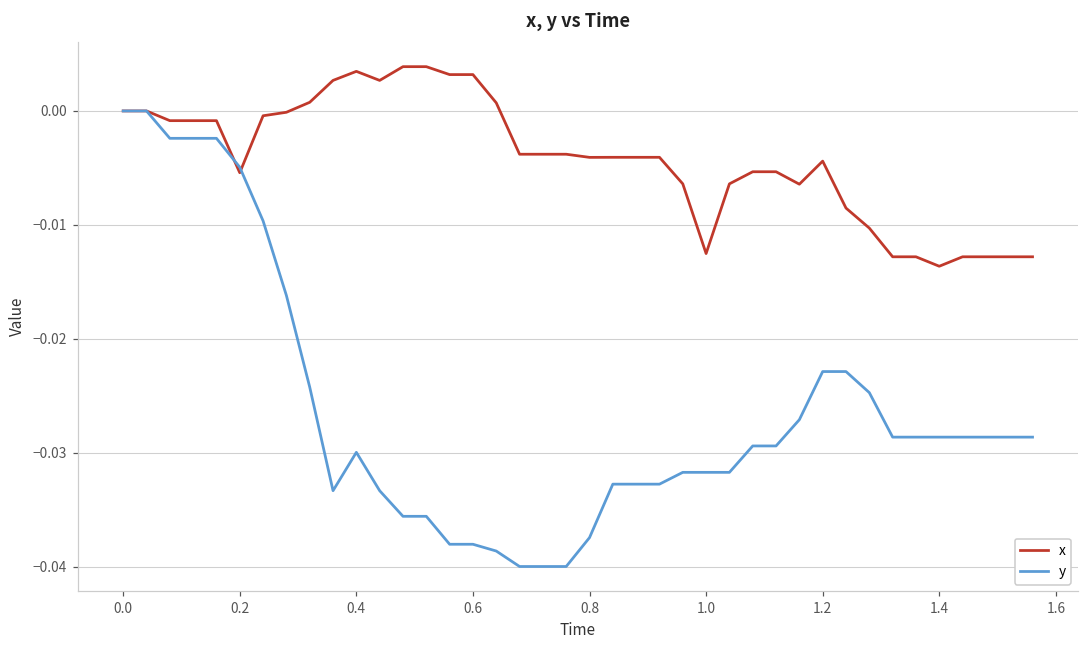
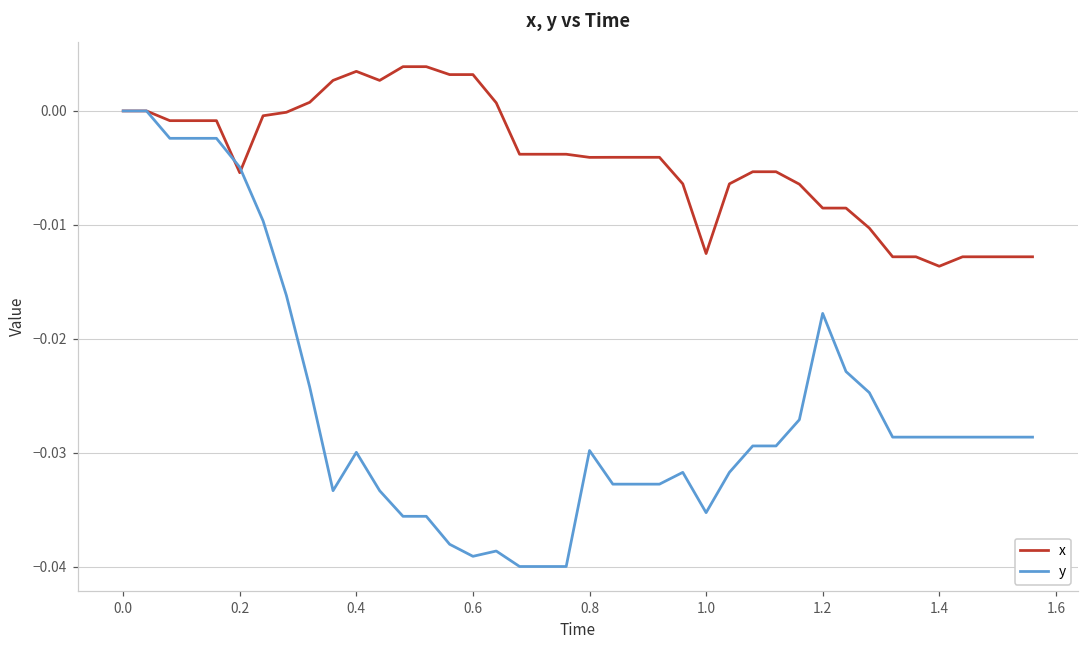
  {
    "x": {
      "0.2": -0.0054,
      "0.4": 0.0035,
      "0.6": 0.0032,
      "0.8": -0.0041,
      "1.0": -0.0125,
-     "1.2": -0.0044,
+     "1.2": -0.0085,
      "1.4": -0.0136
    },
    "y": {
      "0.2": -0.0049,
      "0.4": -0.0300,
-     "0.6": -0.0380,
-     "0.8": -0.0375,
-     "1.0": -0.0317,
-     "1.2": -0.0229,
+     "0.6": -0.0391,
+     "0.8": -0.0298,
+     "1.0": -0.0353,
+     "1.2": -0.0178,
      "1.4": -0.0286
    }
  }
